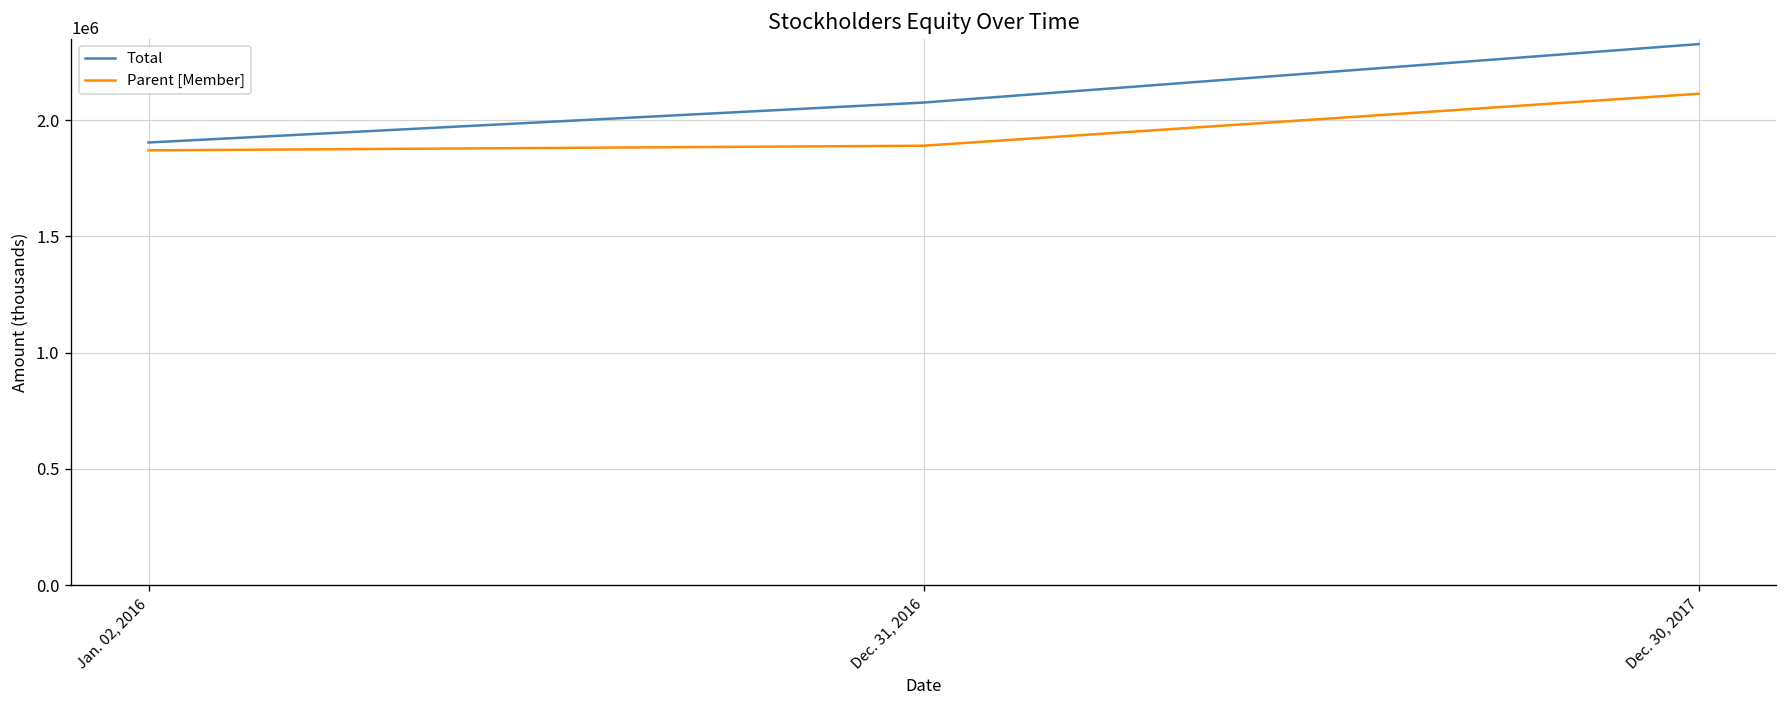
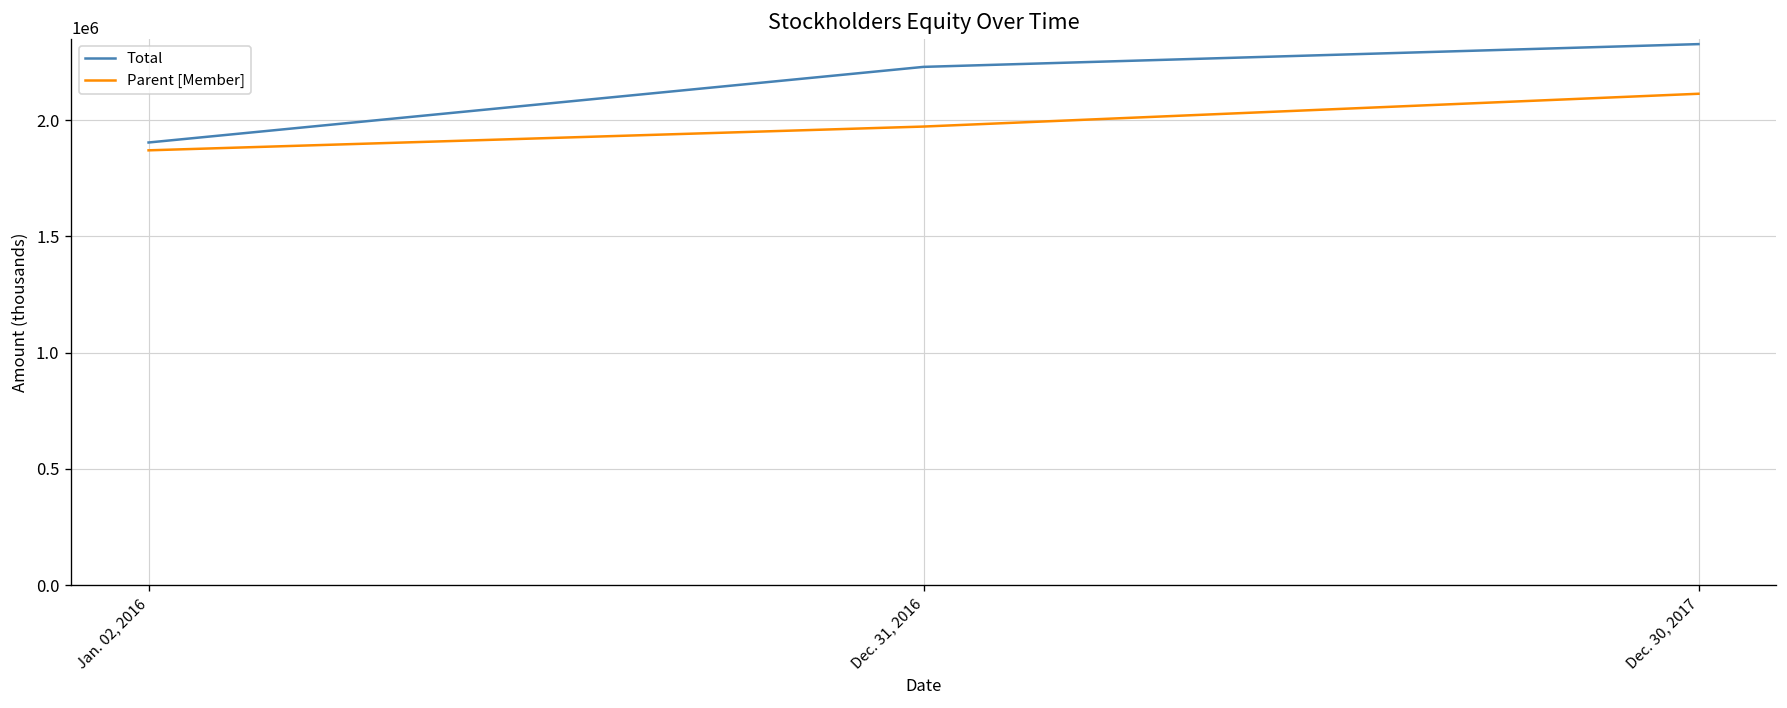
  {
    "Total": {
      "Jan. 02, 2016": 1900000,
-     "Dec. 31, 2016": 2080000,
+     "Dec. 31, 2016": 2230000,
      "Dec. 30, 2017": 2330000
    },
    "Parent [Member]": {
      "Jan. 02, 2016": 1870000,
-     "Dec. 31, 2016": 1890000,
+     "Dec. 31, 2016": 1970000,
      "Dec. 30, 2017": 2110000
    }
  }
